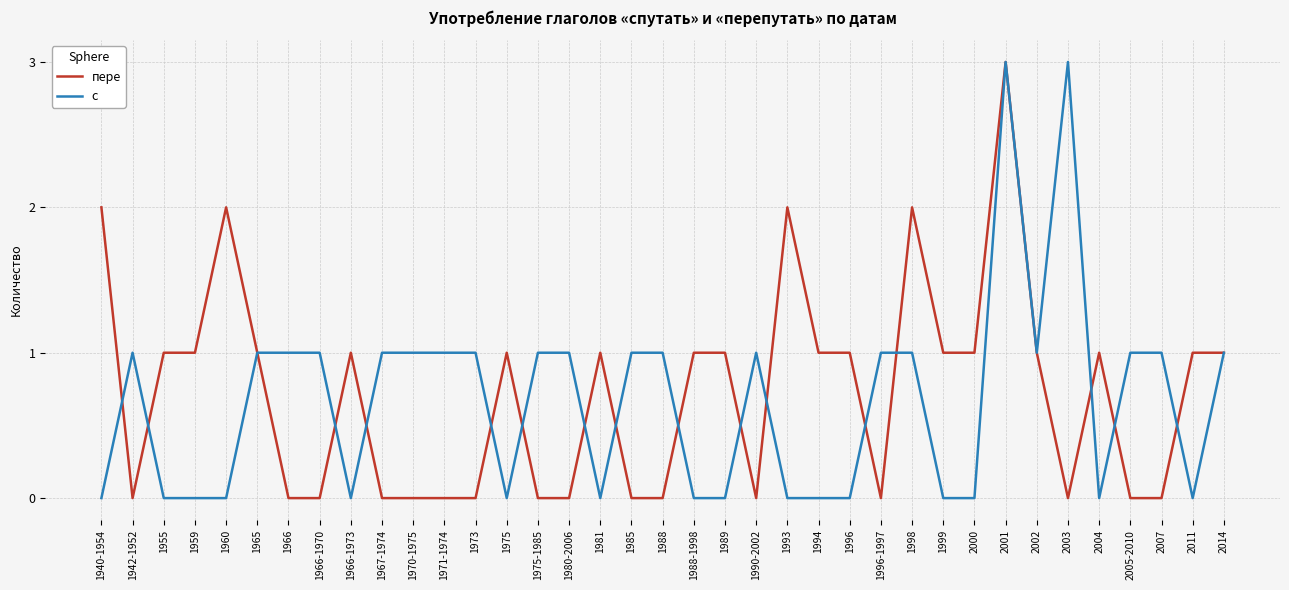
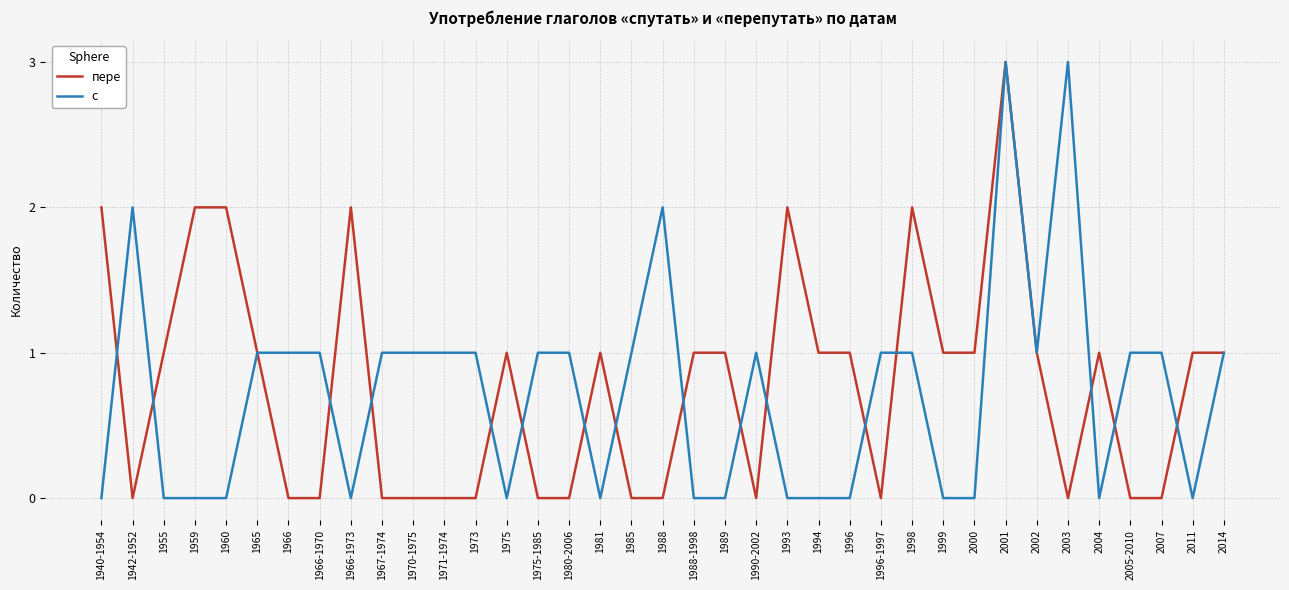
  {
    "пере": {
      "1940-1954": 2,
      "1942-1952": 0,
      "1955": 1,
-     "1959": 1,
+     "1959": 2,
      "1960": 2,
      "1966": 0,
      "1966-1970": 0,
-     "1966-1973": 1,
+     "1966-1973": 2,
      "1967-1974": 0,
      "1970-1975": 0,
      "1971-1974": 0,
      "1973": 0,
      "1975": 1,
      "1975-1985": 0,
      "1980-2006": 0,
      "1981": 1,
      "1985": 0,
      "1988": 0,
      "1988-1998": 1,
      "1989": 1,
      "1990-2002": 0,
      "1993": 2,
      "1994": 1,
      "1996": 1,
      "1996-1997": 0,
      "1998": 2,
      "1999": 1,
      "2000": 1,
      "2003": 0,
      "2004": 1,
      "2005-2010": 0,
      "2007": 0,
      "2011": 1
    },
    "с": {
      "1940-1954": 0,
-     "1942-1952": 1,
+     "1942-1952": 2,
      "1955": 0,
      "1959": 0,
      "1960": 0,
      "1966": 1,
      "1966-1970": 1,
      "1966-1973": 0,
      "1967-1974": 1,
      "1970-1975": 1,
      "1971-1974": 1,
      "1973": 1,
      "1975": 0,
      "1975-1985": 1,
      "1980-2006": 1,
      "1981": 0,
      "1985": 1,
-     "1988": 1,
+     "1988": 2,
      "1988-1998": 0,
      "1989": 0,
      "1990-2002": 1,
      "1993": 0,
      "1994": 0,
      "1996": 0,
      "1996-1997": 1,
      "1998": 1,
      "1999": 0,
      "2000": 0,
      "2003": 3,
      "2004": 0,
      "2005-2010": 1,
      "2007": 1,
      "2011": 0
    }
  }
